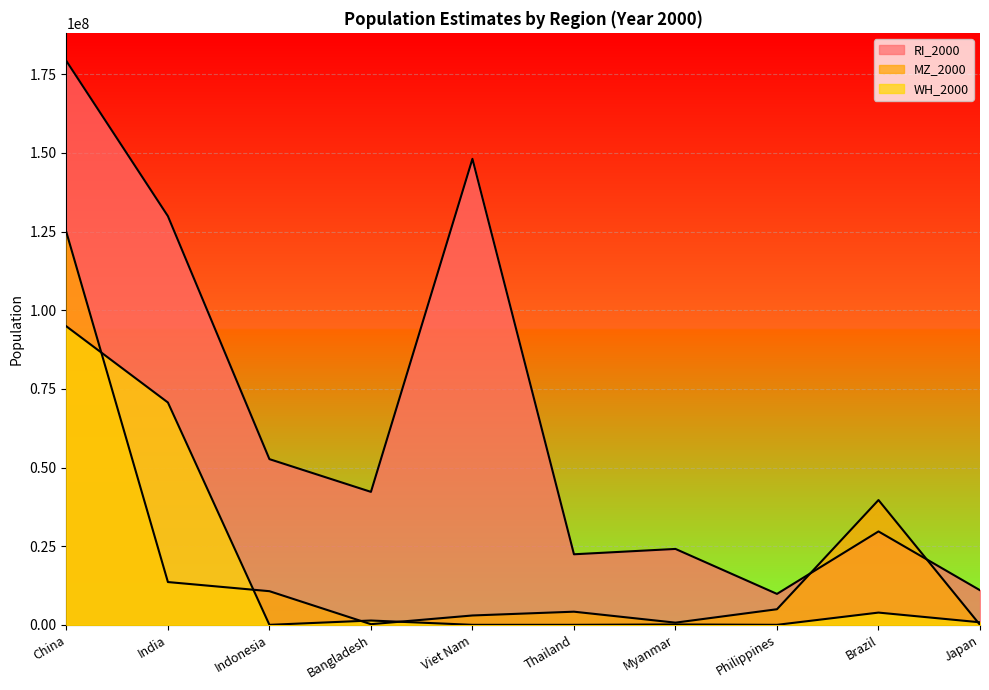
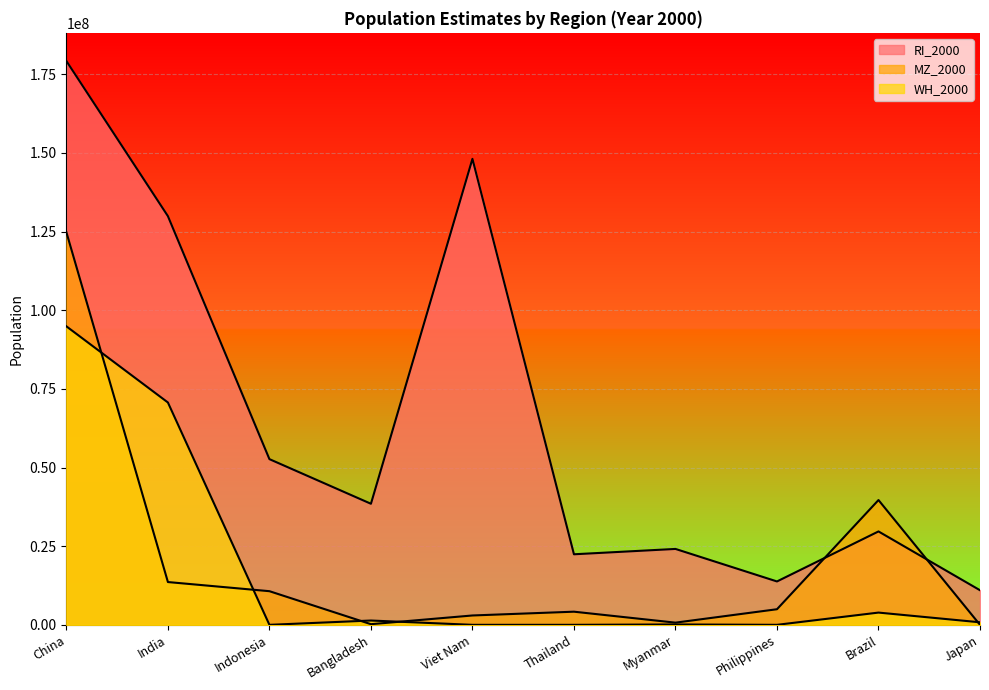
  {
    "RI_2000": {
      "China": 179000000,
      "India": 130000000,
      "Indonesia": 53000000,
-     "Bangladesh": 42000000,
+     "Bangladesh": 38000000,
      "Viet Nam": 148000000,
      "Thailand": 22000000,
      "Myanmar": 24000000,
-     "Philippines": 10000000,
+     "Philippines": 14000000,
      "Brazil": 30000000,
      "Japan": 11000000
    }
  }
